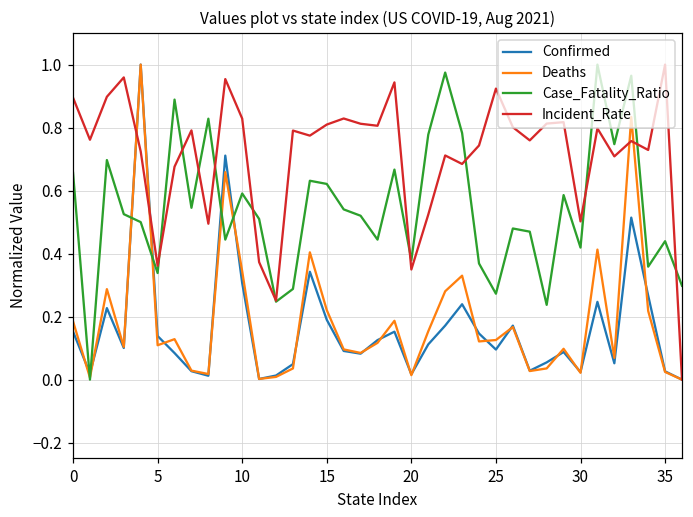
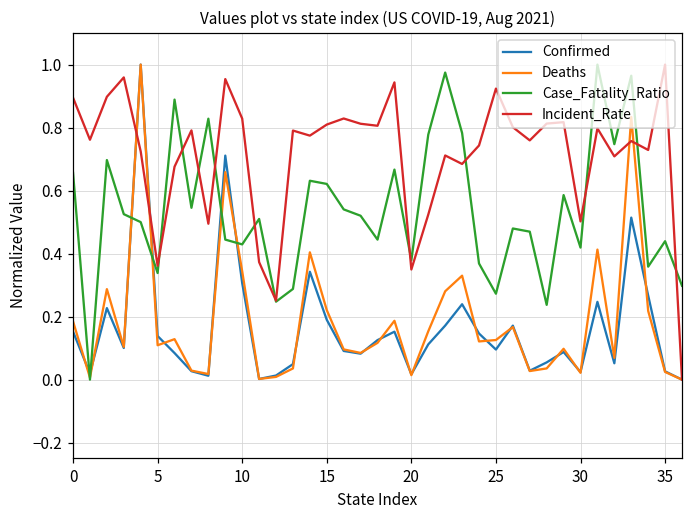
  {
    "Confirmed": {
      "0": 0.15,
      "5": 0.14,
      "10": 0.31,
      "15": 0.19,
      "25": 0.10
    },
    "Deaths": {
      "0": 0.18,
      "5": 0.11,
      "10": 0.34,
      "15": 0.22,
      "25": 0.13
    },
    "Case_Fatality_Ratio": {
      "0": 0.66,
      "5": 0.34,
-     "10": 0.59,
+     "10": 0.43,
      "15": 0.62,
      "20": 0.38,
      "25": 0.27,
      "30": 0.42,
      "35": 0.44
    },
    "Incident_Rate": {
      "0": 0.89,
      "5": 0.36,
      "10": 0.83,
      "15": 0.81,
      "20": 0.35,
      "25": 0.92,
      "30": 0.50
    }
  }
